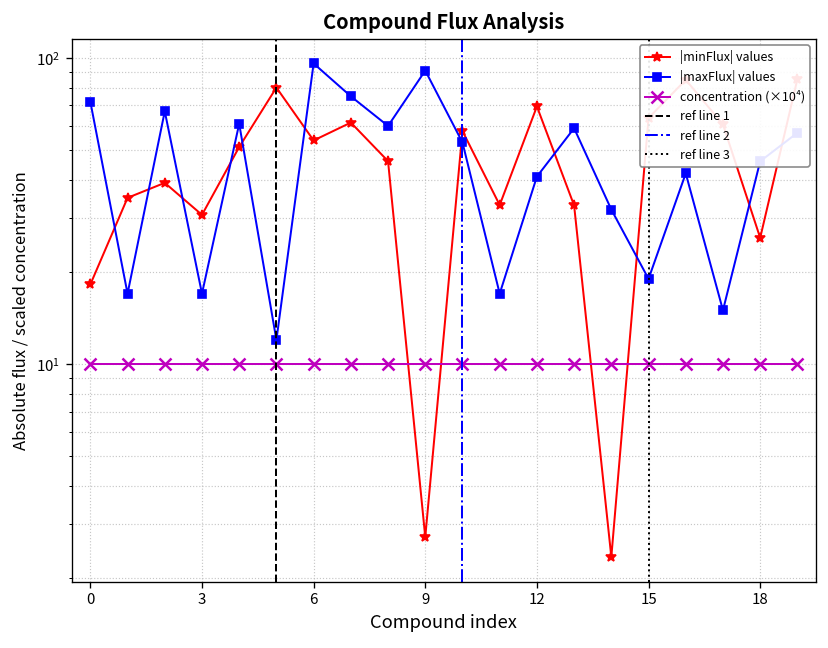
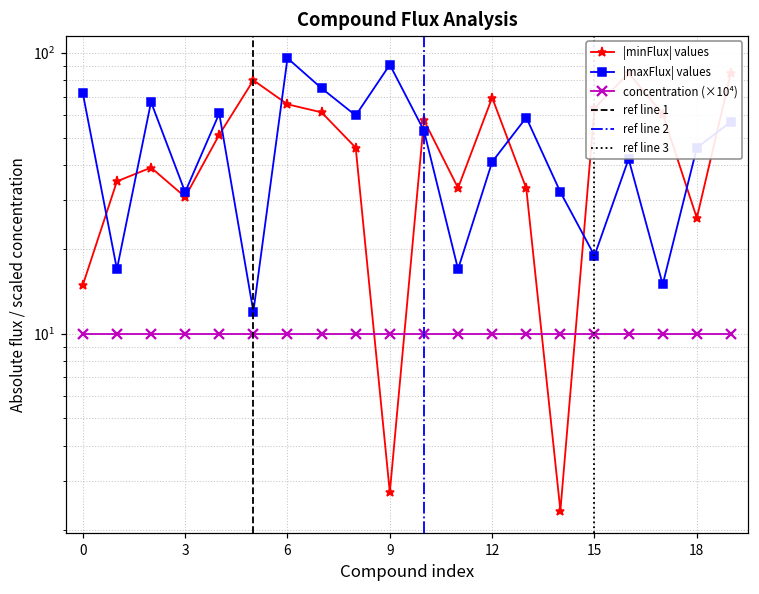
  {
    "|minFlux| values": {
-     "0": 18,
+     "0": 15,
      "3": 31,
-     "6": 54,
+     "6": 66,
      "9": 2.7,
      "12": 69,
      "18": 26
    },
    "|maxFlux| values": {
      "0": 72,
-     "3": 17,
+     "3": 32,
      "6": 96,
      "9": 91,
      "12": 41,
      "15": 19
    },
    "concentration (×10⁴)": {
      "0": 10,
      "3": 10,
      "6": 10,
      "9": 10,
      "12": 10,
      "15": 10,
      "18": 10
    }
  }
